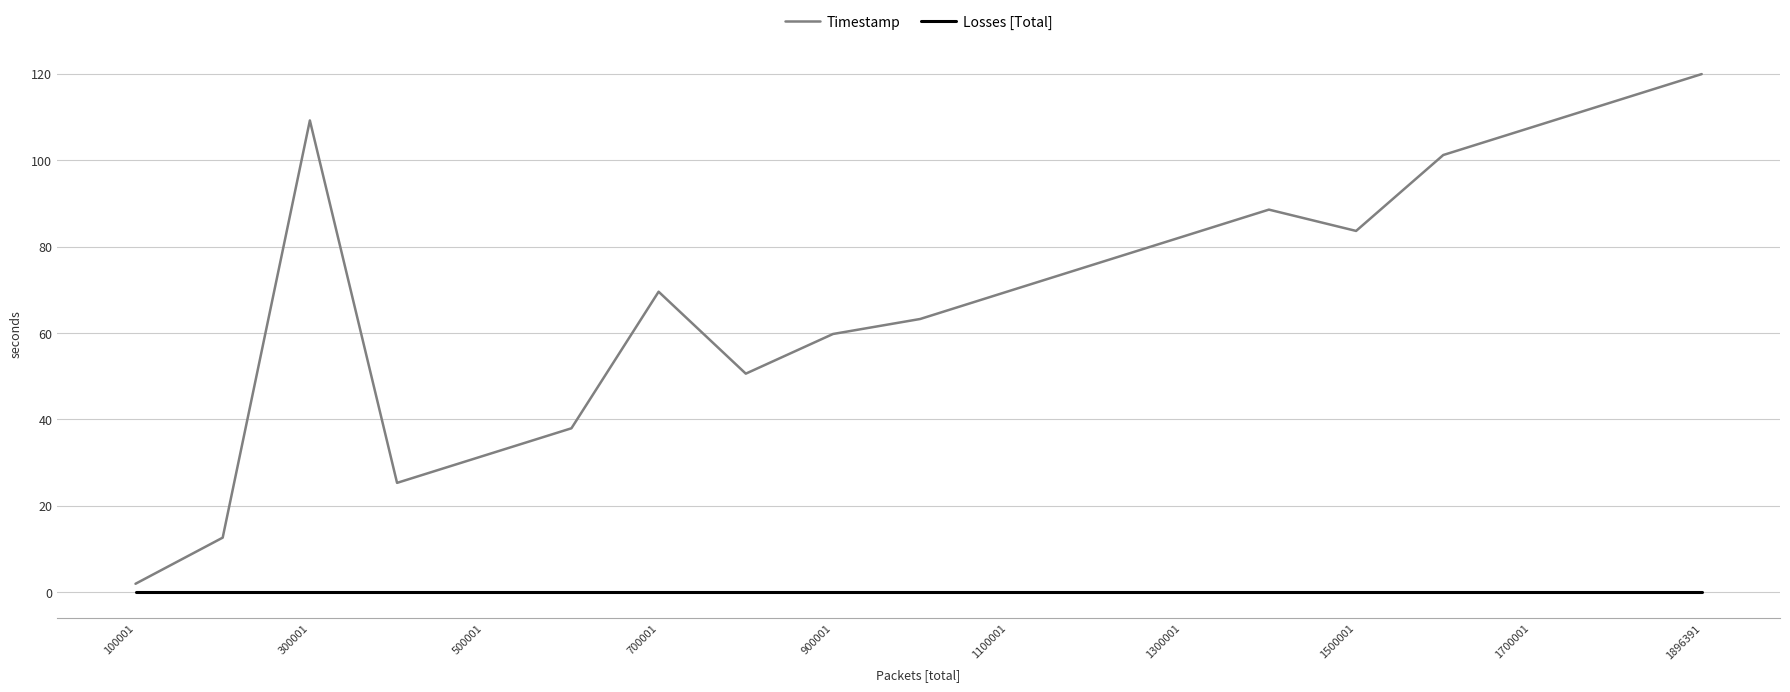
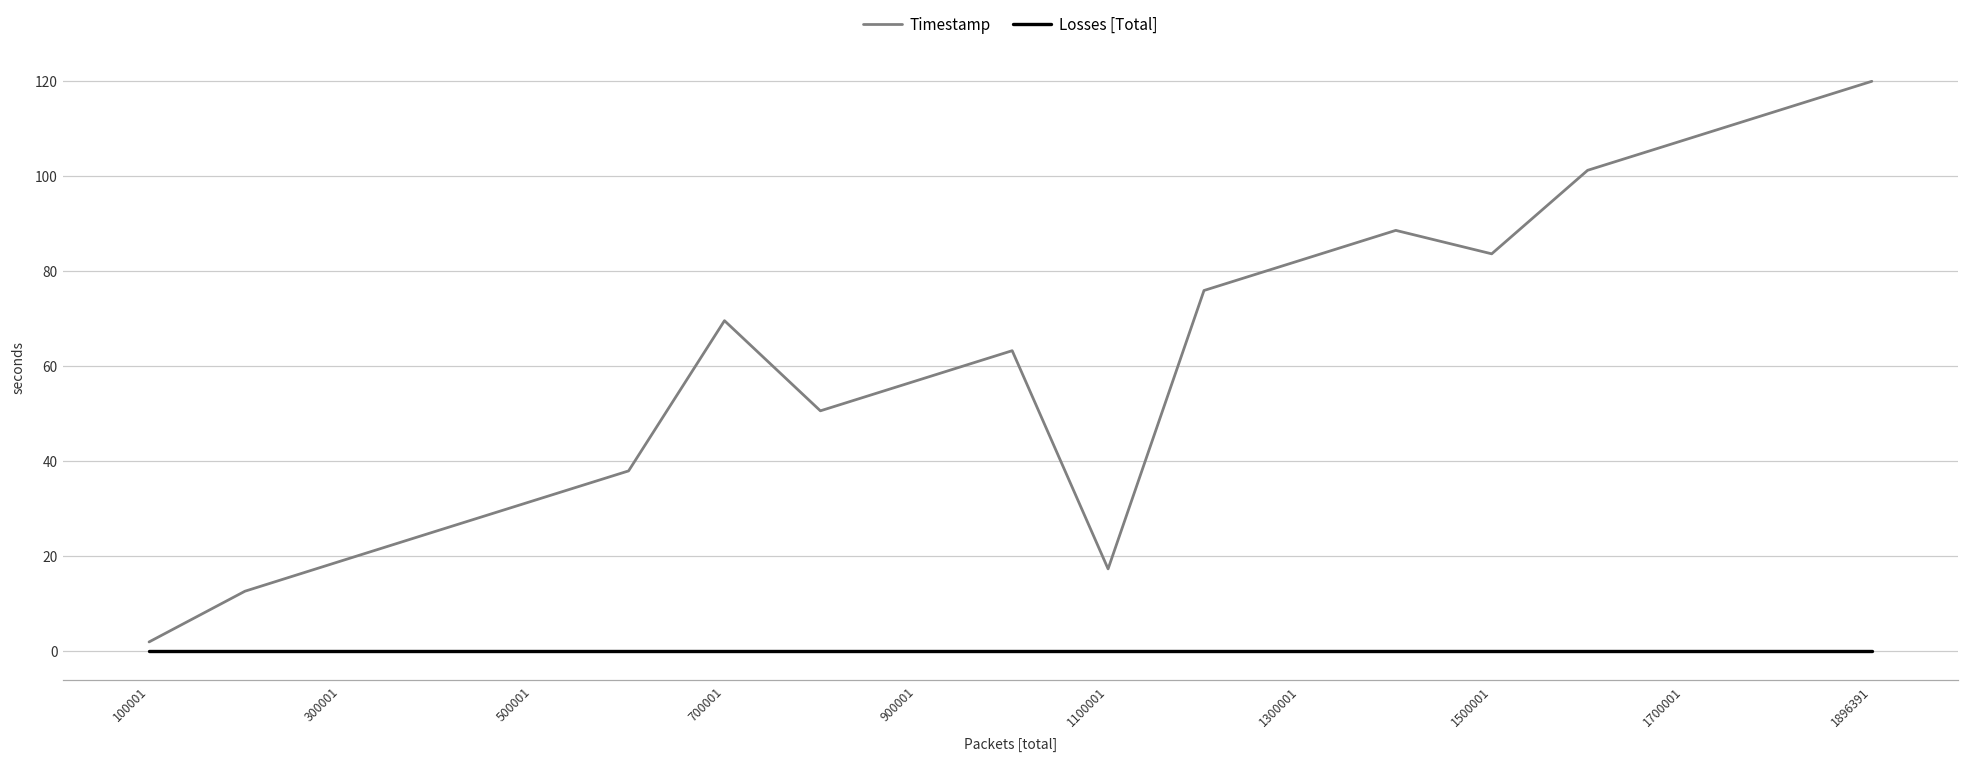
  {
    "Timestamp": {
      "100001": 2,
-     "300001": 109,
+     "300001": 19,
      "500001": 32,
      "700001": 70,
-     "900001": 60,
-     "1100001": 70,
+     "900001": 57,
+     "1100001": 17,
      "1300001": 82,
      "1500001": 84,
      "1700001": 108,
      "1896391": 120
    },
    "Losses [Total]": {
      "100001": 0,
      "300001": 0,
      "500001": 0,
      "700001": 0,
      "900001": 0,
      "1100001": 0,
      "1300001": 0,
      "1500001": 0,
      "1700001": 0,
      "1896391": 0
    }
  }
